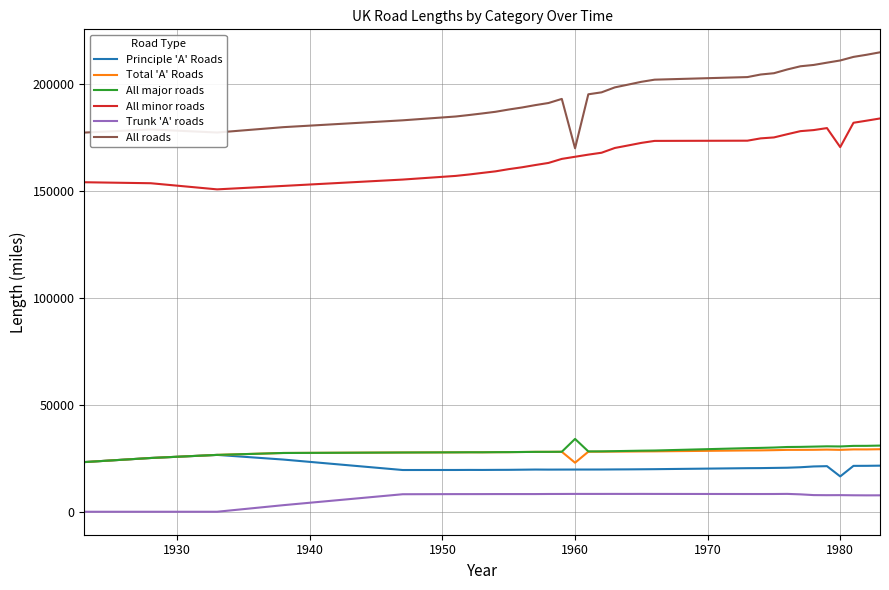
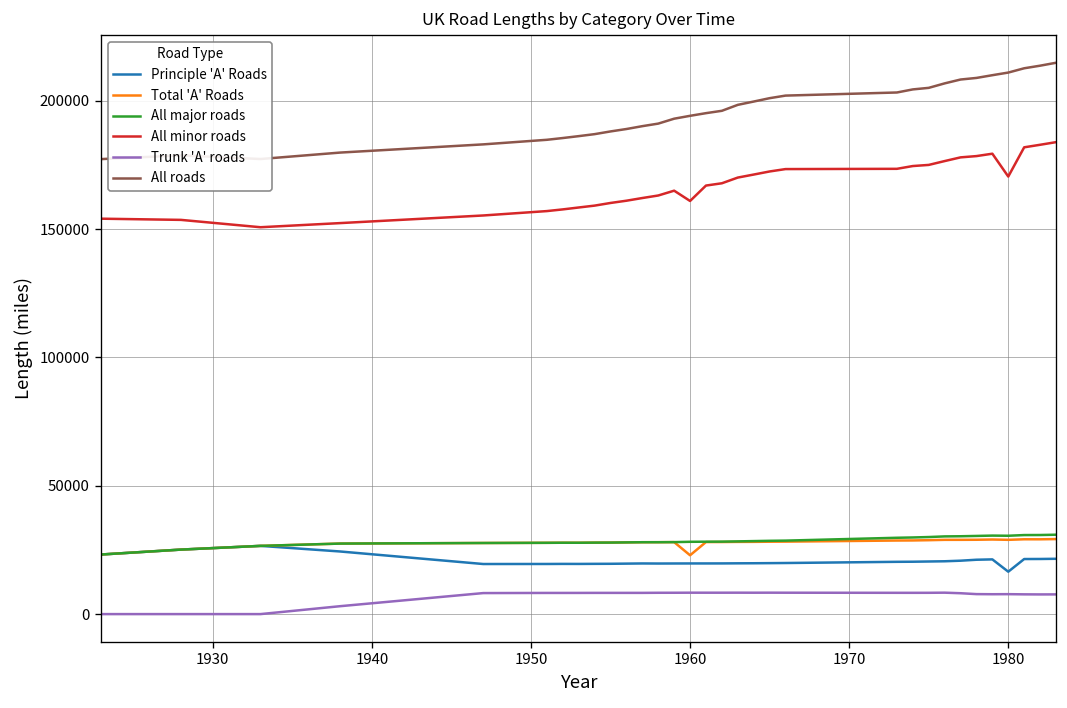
  {
    "Principle 'A' Roads": {
      "1960": 20000,
      "1980": 17000
    },
    "Total 'A' Roads": {
      "1960": 23000,
      "1980": 29000
    },
    "All major roads": {
-     "1960": 34000,
+     "1960": 28000,
      "1980": 31000
    },
    "All minor roads": {
-     "1960": 166000,
+     "1960": 161000,
      "1980": 171000
    },
    "Trunk 'A' roads": {
      "1960": 8000,
      "1980": 8000
    },
    "All roads": {
-     "1960": 170000,
+     "1960": 194000,
      "1980": 211000
    }
  }
